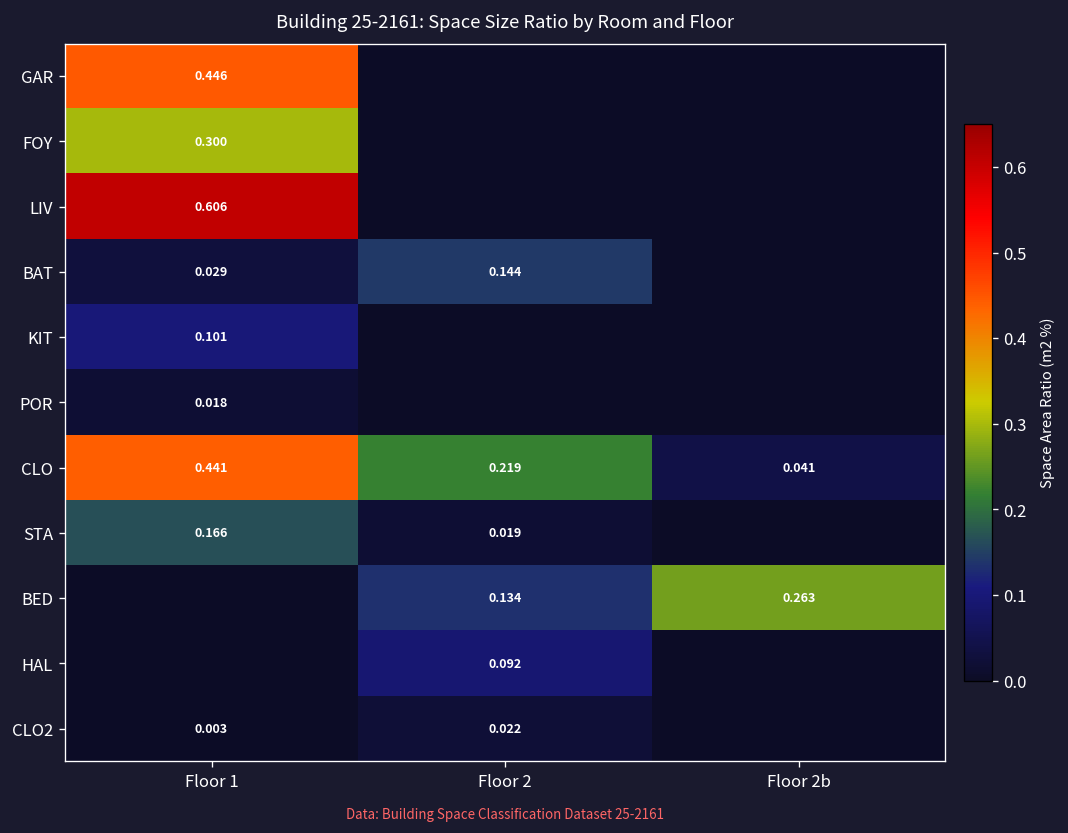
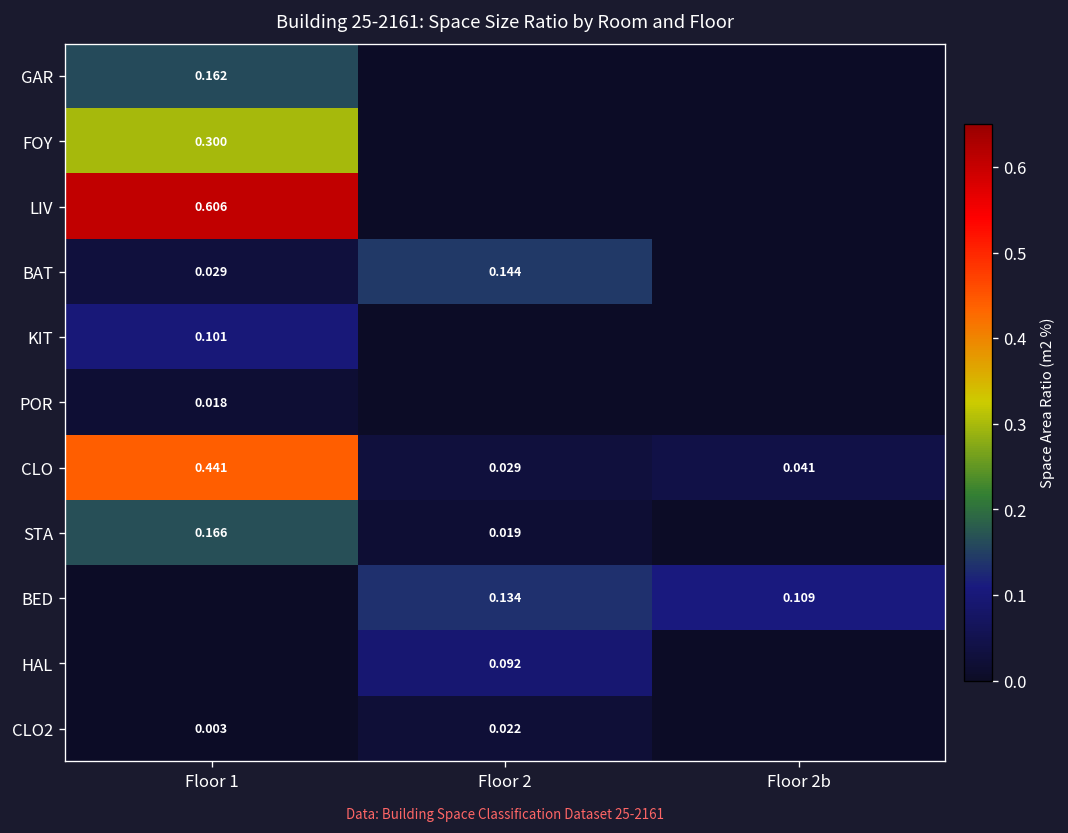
  {
    "GAR": {
-     "Floor 1": 0.446
+     "Floor 1": 0.162
    },
    "FOY": {
      "Floor 1": 0.300
    },
    "LIV": {
      "Floor 1": 0.606
    },
    "BAT": {
      "Floor 1": 0.029,
      "Floor 2": 0.144
    },
    "KIT": {
      "Floor 1": 0.101
    },
    "POR": {
      "Floor 1": 0.018
    },
    "CLO": {
      "Floor 1": 0.441,
-     "Floor 2": 0.219,
+     "Floor 2": 0.029,
      "Floor 2b": 0.041
    },
    "STA": {
      "Floor 1": 0.166,
      "Floor 2": 0.019
    },
    "BED": {
      "Floor 2": 0.134,
-     "Floor 2b": 0.263
+     "Floor 2b": 0.109
    },
    "HAL": {
      "Floor 2": 0.092
    },
    "CLO2": {
      "Floor 1": 0.003,
      "Floor 2": 0.022
    }
  }
